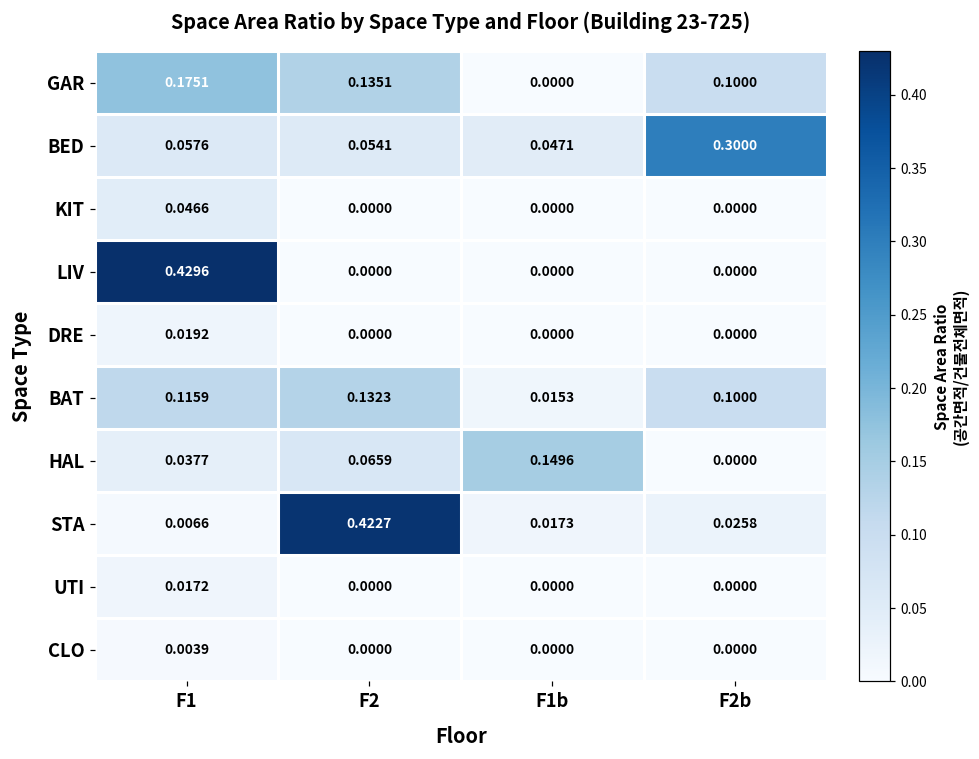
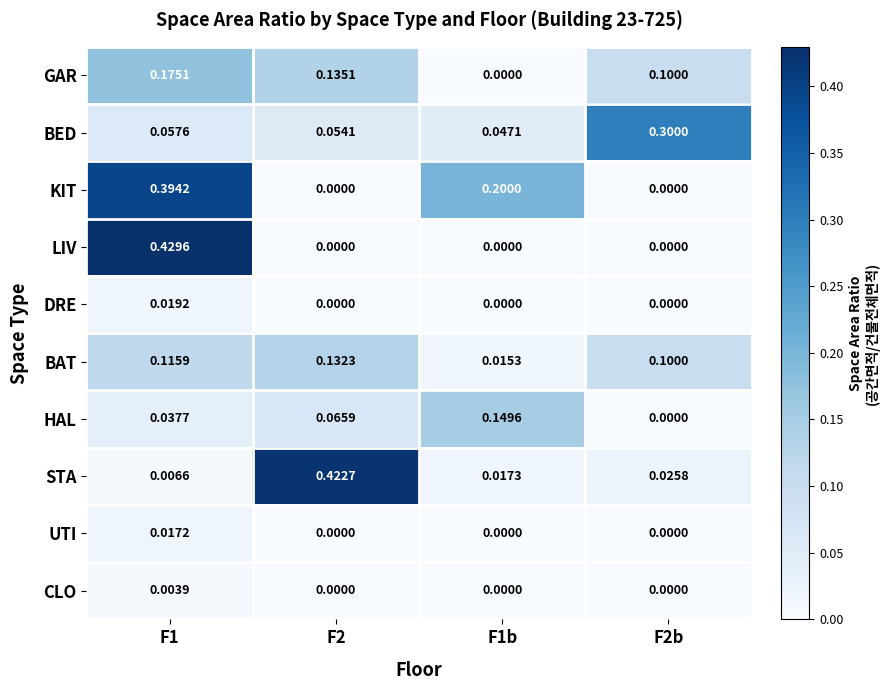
  {
    "GAR": {
      "F1": 0.1751,
      "F2": 0.1351,
      "F1b": 0.0000,
      "F2b": 0.1000
    },
    "BED": {
      "F1": 0.0576,
      "F2": 0.0541,
      "F1b": 0.0471,
      "F2b": 0.3000
    },
    "KIT": {
-     "F1": 0.0466,
+     "F1": 0.3942,
      "F2": 0.0000,
-     "F1b": 0.0000,
+     "F1b": 0.2000,
      "F2b": 0.0000
    },
    "LIV": {
      "F1": 0.4296,
      "F2": 0.0000,
      "F1b": 0.0000,
      "F2b": 0.0000
    },
    "DRE": {
      "F1": 0.0192,
      "F2": 0.0000,
      "F1b": 0.0000,
      "F2b": 0.0000
    },
    "BAT": {
      "F1": 0.1159,
      "F2": 0.1323,
      "F1b": 0.0153,
      "F2b": 0.1000
    },
    "HAL": {
      "F1": 0.0377,
      "F2": 0.0659,
      "F1b": 0.1496,
      "F2b": 0.0000
    },
    "STA": {
      "F1": 0.0066,
      "F2": 0.4227,
      "F1b": 0.0173,
      "F2b": 0.0258
    },
    "UTI": {
      "F1": 0.0172,
      "F2": 0.0000,
      "F1b": 0.0000,
      "F2b": 0.0000
    },
    "CLO": {
      "F1": 0.0039,
      "F2": 0.0000,
      "F1b": 0.0000,
      "F2b": 0.0000
    }
  }
